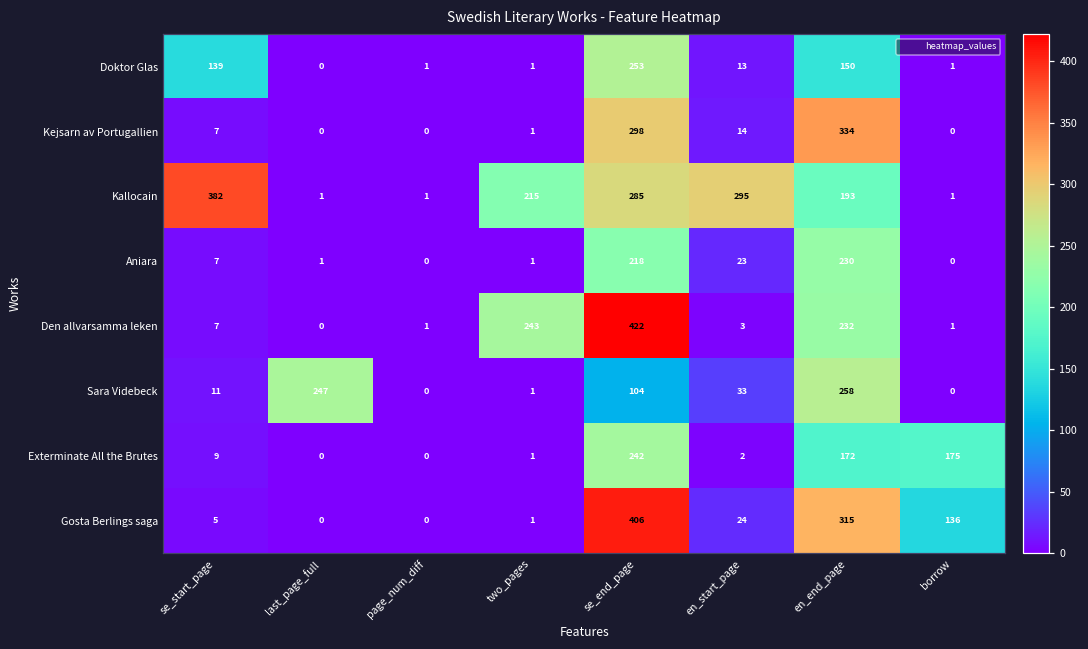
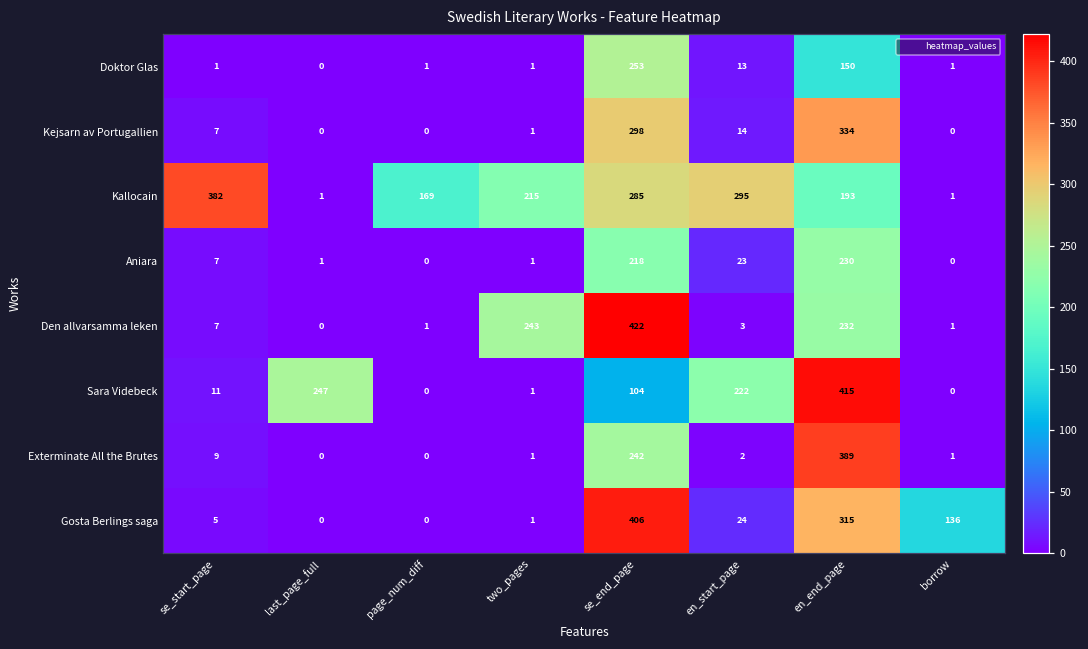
  {
    "Doktor Glas": {
-     "se_start_page": 139,
+     "se_start_page": 1,
      "last_page_full": 0,
      "page_num_diff": 1,
      "two_pages": 1,
      "se_end_page": 253,
      "en_start_page": 13,
      "en_end_page": 150,
      "borrow": 1
    },
    "Kejsarn av Portugallien": {
      "se_start_page": 7,
      "last_page_full": 0,
      "page_num_diff": 0,
      "two_pages": 1,
      "se_end_page": 298,
      "en_start_page": 14,
      "en_end_page": 334,
      "borrow": 0
    },
    "Kallocain": {
      "se_start_page": 382,
      "last_page_full": 1,
-     "page_num_diff": 1,
+     "page_num_diff": 169,
      "two_pages": 215,
      "se_end_page": 285,
      "en_start_page": 295,
      "en_end_page": 193,
      "borrow": 1
    },
    "Aniara": {
      "se_start_page": 7,
      "last_page_full": 1,
      "page_num_diff": 0,
      "two_pages": 1,
      "se_end_page": 218,
      "en_start_page": 23,
      "en_end_page": 230,
      "borrow": 0
    },
    "Den allvarsamma leken": {
      "se_start_page": 7,
      "last_page_full": 0,
      "page_num_diff": 1,
      "two_pages": 243,
      "se_end_page": 422,
      "en_start_page": 3,
      "en_end_page": 232,
      "borrow": 1
    },
    "Sara Videbeck": {
      "se_start_page": 11,
      "last_page_full": 247,
      "page_num_diff": 0,
      "two_pages": 1,
      "se_end_page": 104,
-     "en_start_page": 33,
-     "en_end_page": 258,
+     "en_start_page": 222,
+     "en_end_page": 415,
      "borrow": 0
    },
    "Exterminate All the Brutes": {
      "se_start_page": 9,
      "last_page_full": 0,
      "page_num_diff": 0,
      "two_pages": 1,
      "se_end_page": 242,
      "en_start_page": 2,
-     "en_end_page": 172,
-     "borrow": 175
+     "en_end_page": 389,
+     "borrow": 1
    },
    "Gosta Berlings saga": {
      "se_start_page": 5,
      "last_page_full": 0,
      "page_num_diff": 0,
      "two_pages": 1,
      "se_end_page": 406,
      "en_start_page": 24,
      "en_end_page": 315,
      "borrow": 136
    }
  }
